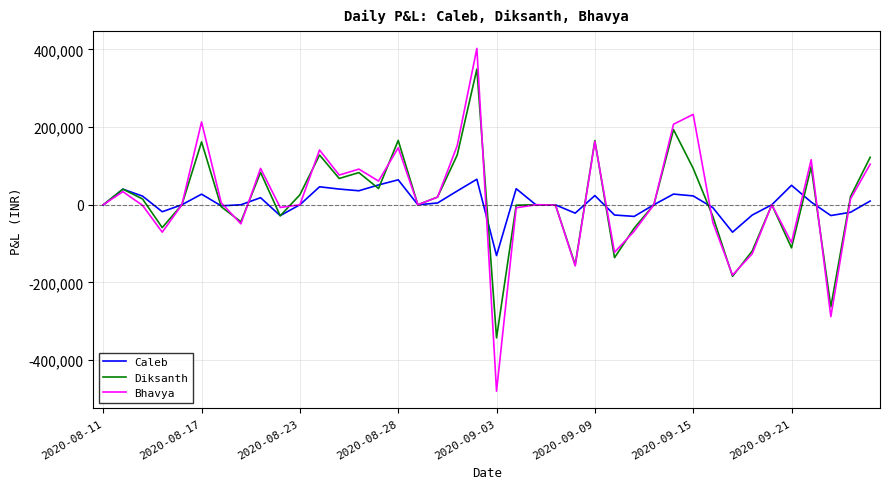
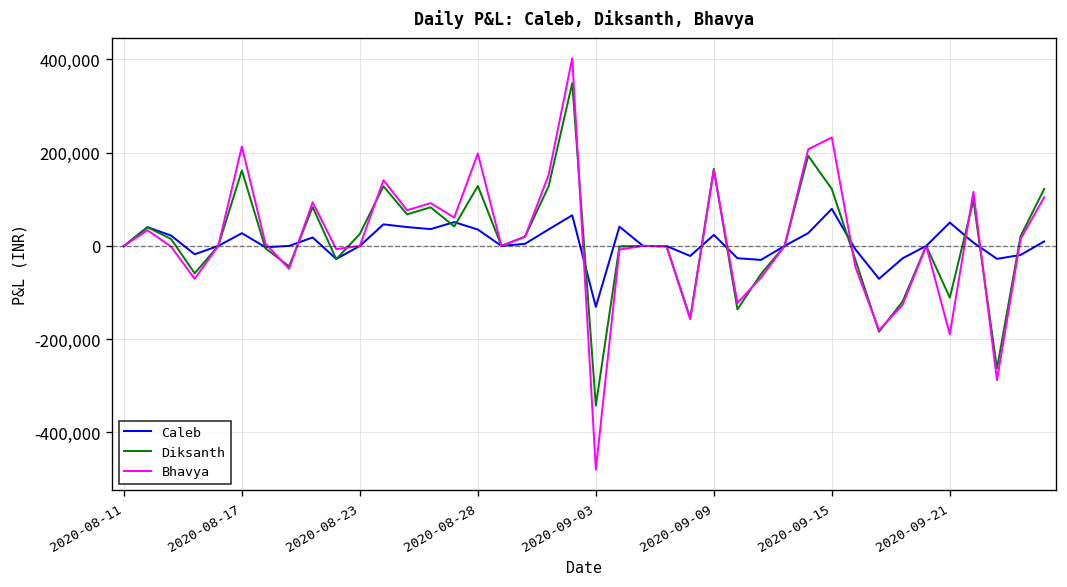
  {
    "Caleb": {
      "2020-08-17": "30,000",
-     "2020-08-28": "60,000",
+     "2020-08-28": "40,000",
      "2020-09-03": "-130,000",
      "2020-09-09": "20,000",
-     "2020-09-15": "20,000",
+     "2020-09-15": "80,000",
      "2020-09-21": "50,000"
    },
    "Diksanth": {
      "2020-08-17": "160,000",
      "2020-08-23": "30,000",
-     "2020-08-28": "170,000",
+     "2020-08-28": "130,000",
      "2020-09-03": "-340,000",
-     "2020-09-15": "90,000",
+     "2020-09-15": "120,000",
      "2020-09-21": "-110,000"
    },
    "Bhavya": {
      "2020-08-17": "210,000",
-     "2020-08-28": "150,000",
+     "2020-08-28": "200,000",
      "2020-09-03": "-480,000",
      "2020-09-15": "230,000",
-     "2020-09-21": "-100,000"
+     "2020-09-21": "-190,000"
    }
  }
